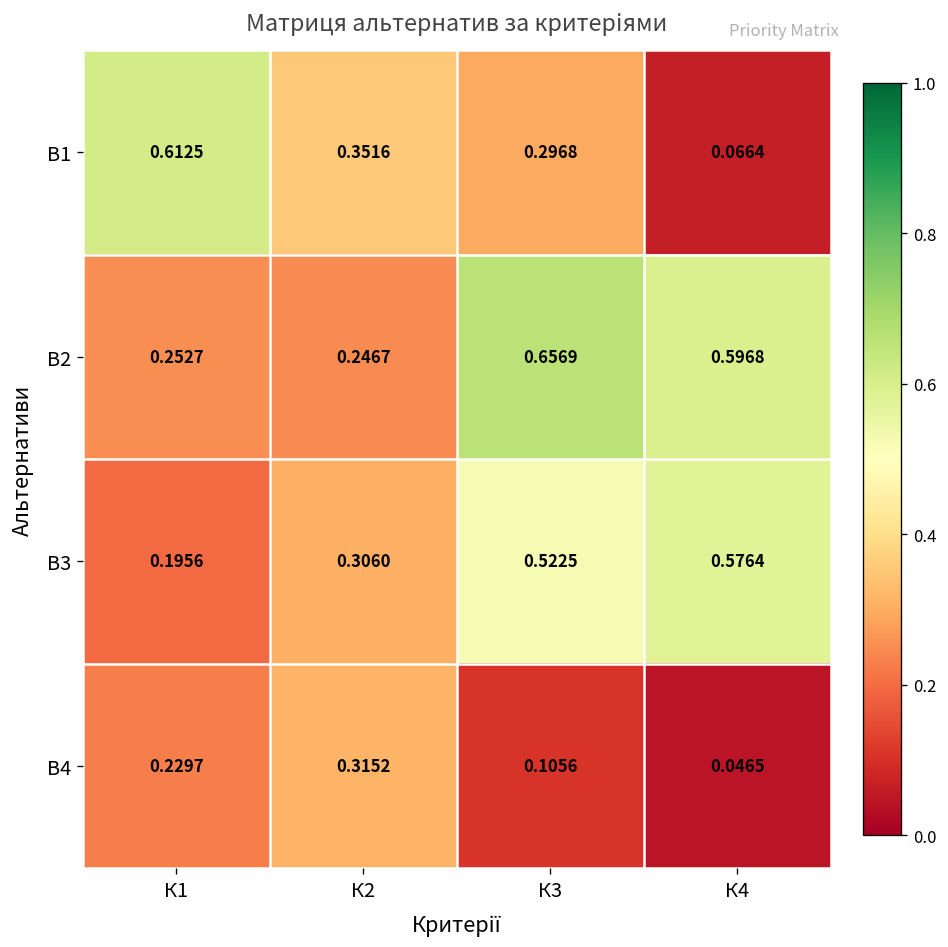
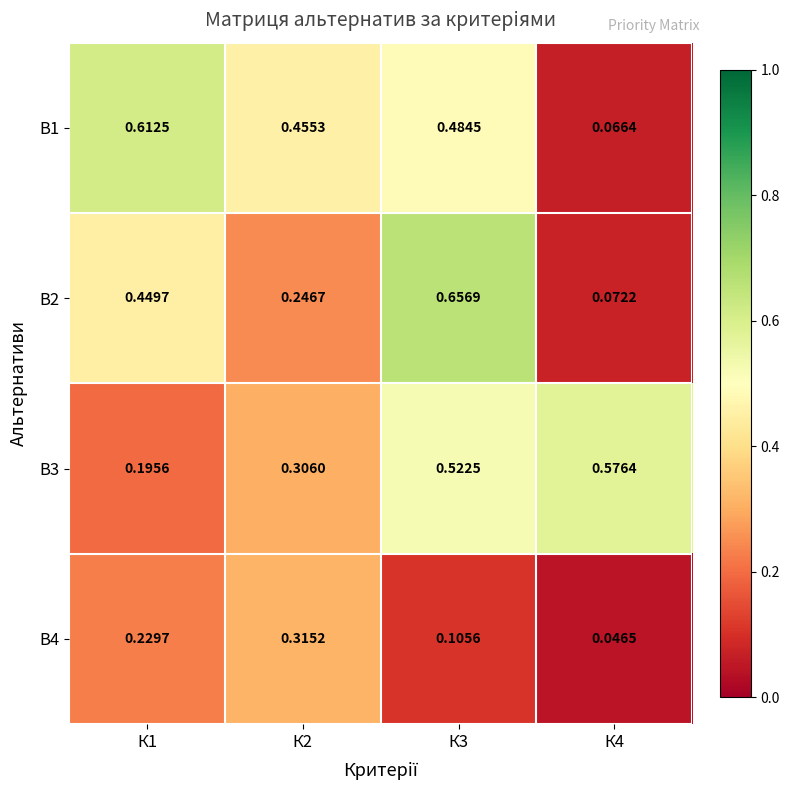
  {
    "B1": {
      "К1": 0.6125,
-     "К2": 0.3516,
-     "К3": 0.2968,
+     "К2": 0.4553,
+     "К3": 0.4845,
      "К4": 0.0664
    },
    "B2": {
-     "К1": 0.2527,
+     "К1": 0.4497,
      "К2": 0.2467,
      "К3": 0.6569,
-     "К4": 0.5968
+     "К4": 0.0722
    },
    "B3": {
      "К1": 0.1956,
      "К2": 0.3060,
      "К3": 0.5225,
      "К4": 0.5764
    },
    "B4": {
      "К1": 0.2297,
      "К2": 0.3152,
      "К3": 0.1056,
      "К4": 0.0465
    }
  }
